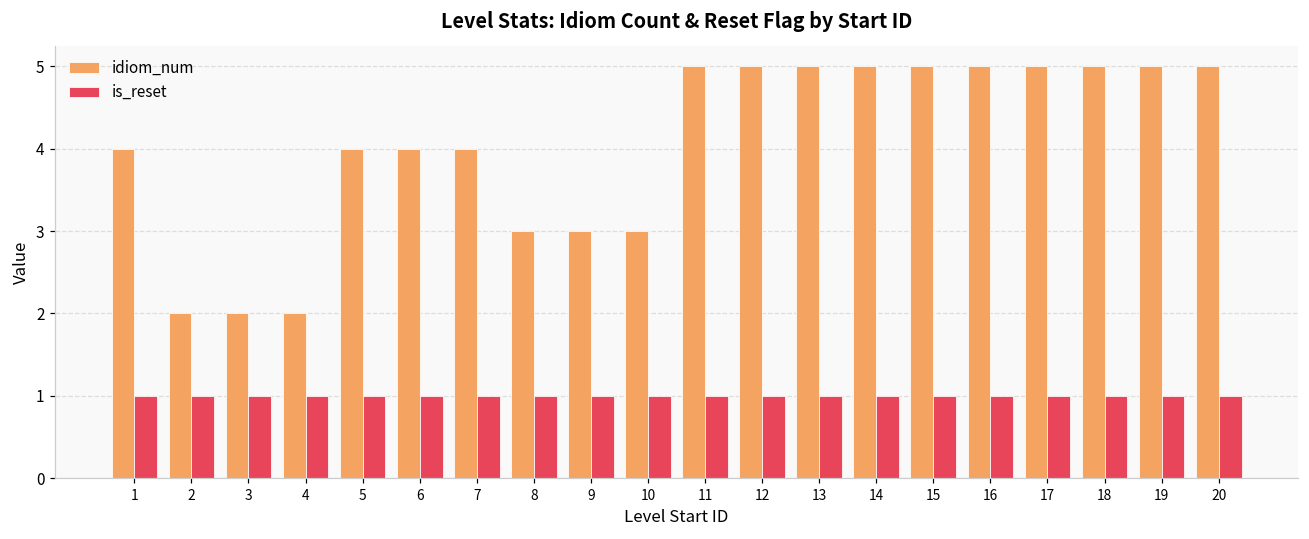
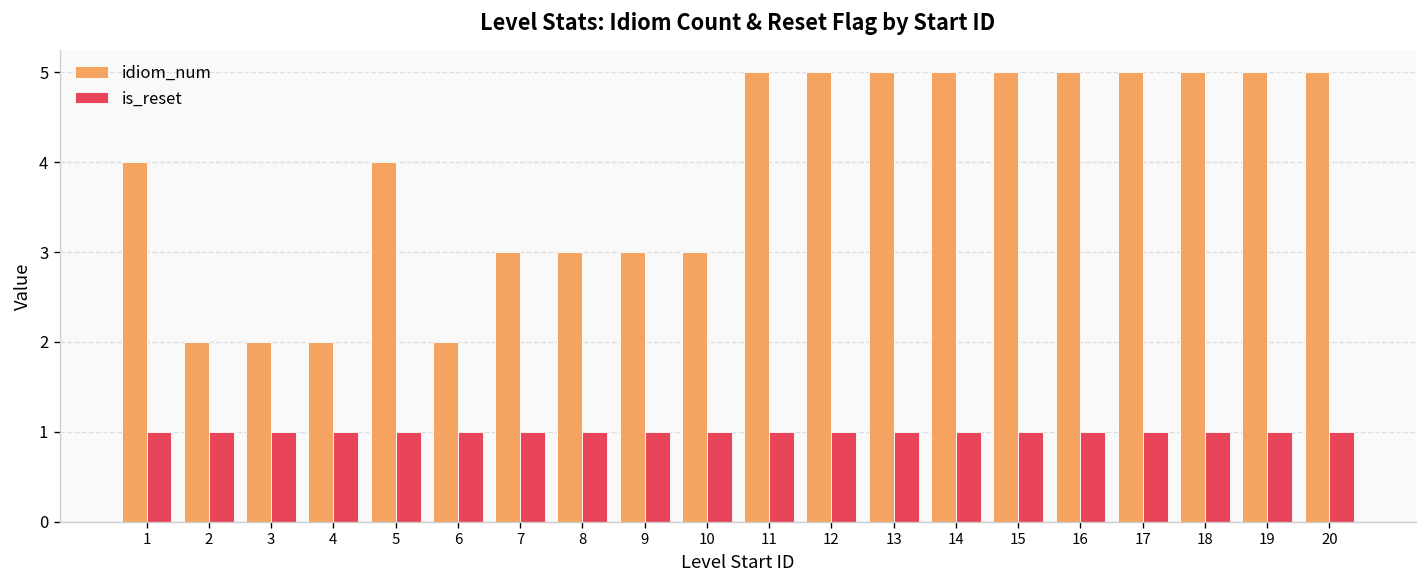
  {
    "idiom_num": {
      "1": 4,
      "2": 2,
      "3": 2,
      "4": 2,
      "5": 4,
-     "6": 4,
-     "7": 4,
+     "6": 2,
+     "7": 3,
      "8": 3,
      "9": 3,
      "10": 3,
      "11": 5,
      "12": 5,
      "13": 5,
      "14": 5,
      "15": 5,
      "16": 5,
      "17": 5,
      "18": 5,
      "19": 5,
      "20": 5
    },
    "is_reset": {
      "1": 1,
      "2": 1,
      "3": 1,
      "4": 1,
      "5": 1,
      "6": 1,
      "7": 1,
      "8": 1,
      "9": 1,
      "10": 1,
      "11": 1,
      "12": 1,
      "13": 1,
      "14": 1,
      "15": 1,
      "16": 1,
      "17": 1,
      "18": 1,
      "19": 1,
      "20": 1
    }
  }
